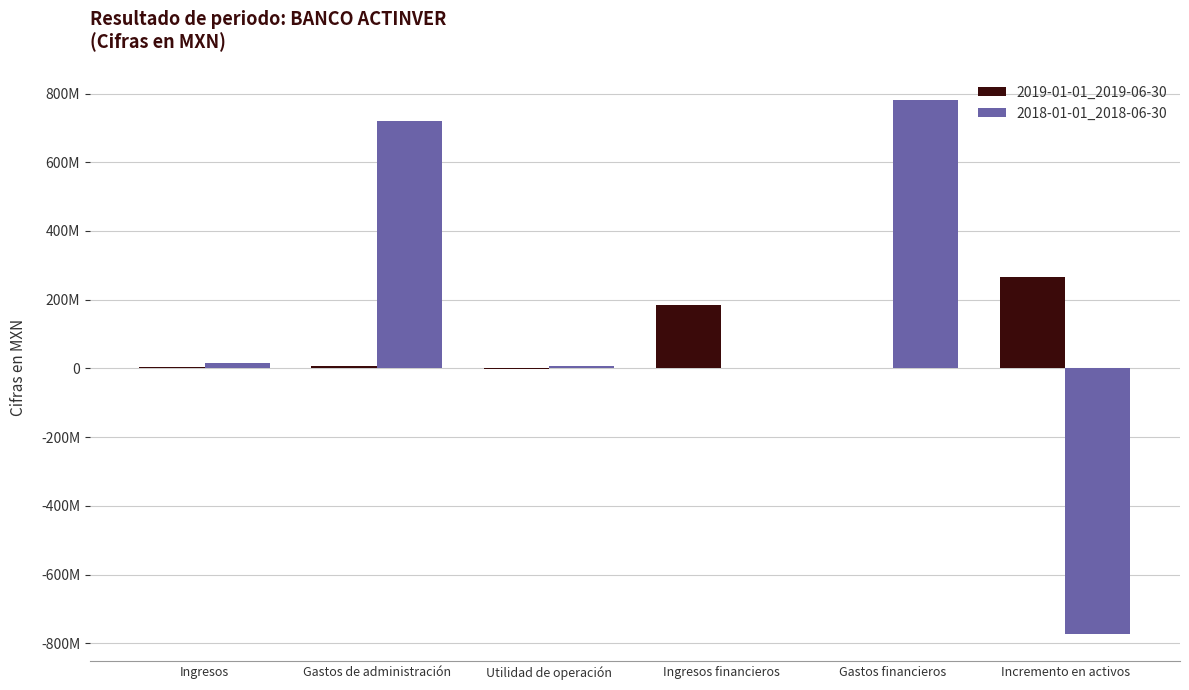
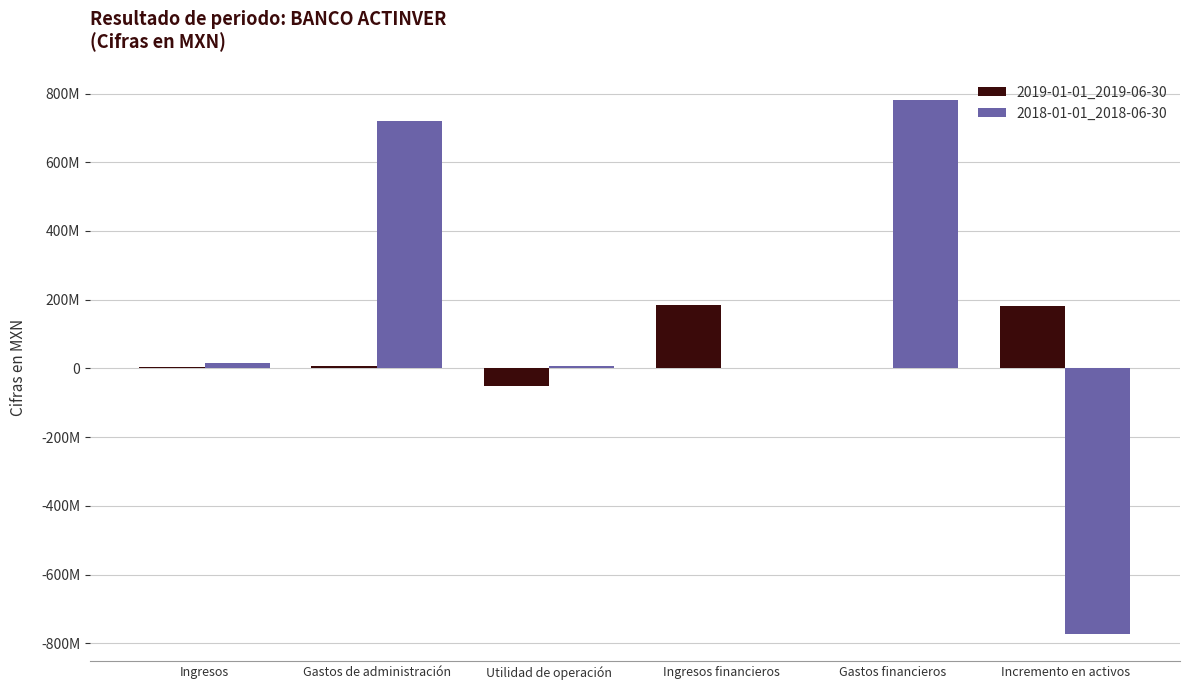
  {
    "2019-01-01_2019-06-30": {
-     "Utilidad de operación": 0,
+     "Utilidad de operación": -50000000,
      "Ingresos financieros": 190000000,
-     "Incremento en activos": 270000000
+     "Incremento en activos": 180000000
    },
    "2018-01-01_2018-06-30": {
      "Ingresos": 10000000,
      "Gastos de administración": 720000000,
      "Utilidad de operación": 10000000,
      "Ingresos financieros": 0,
      "Gastos financieros": 780000000,
      "Incremento en activos": -770000000
    }
  }
